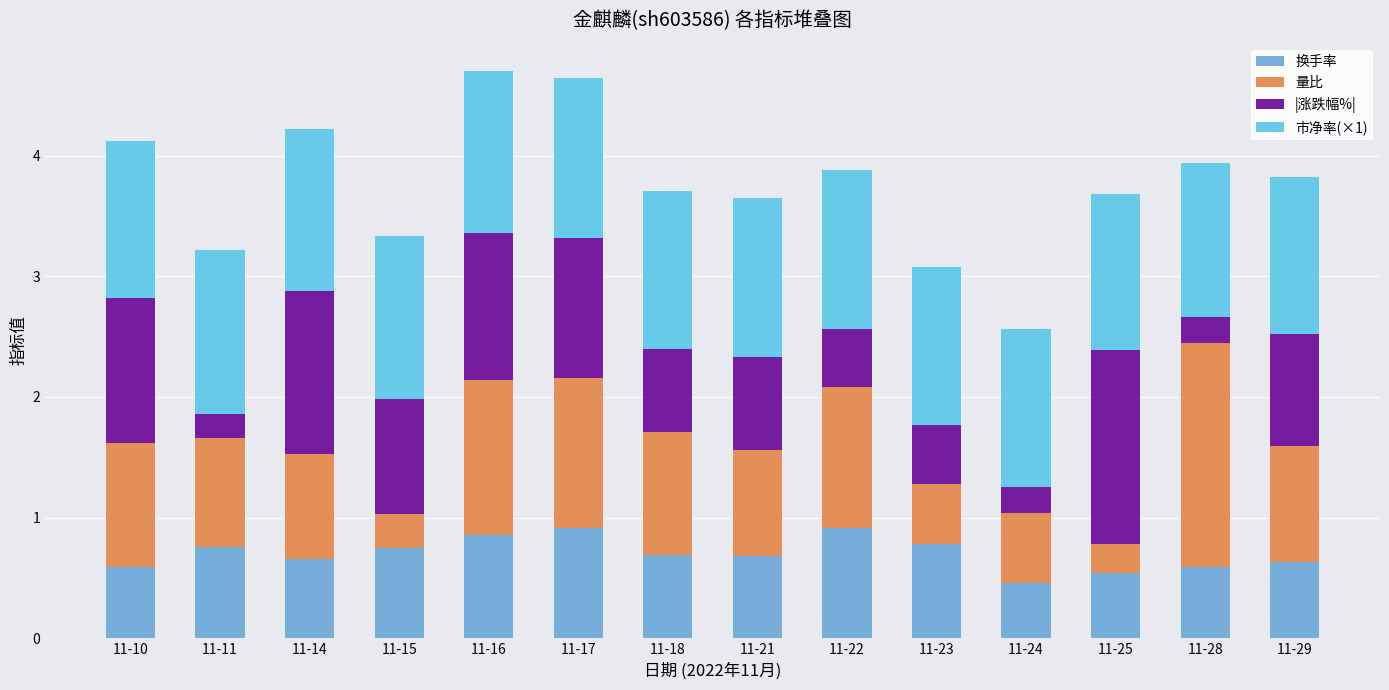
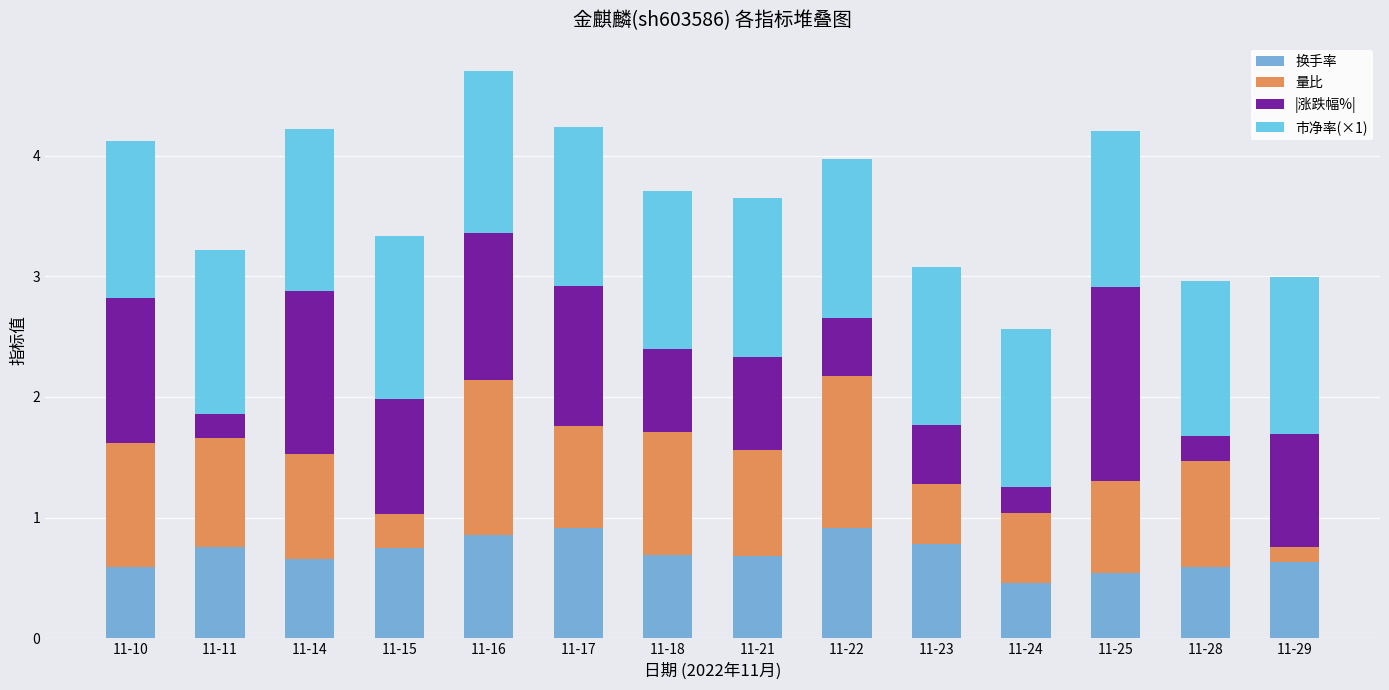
  {
    "量比": {
      "11-10": 1.03,
      "11-11": 0.90,
      "11-14": 0.87,
      "11-15": 0.28,
      "11-16": 1.28,
-     "11-17": 1.25,
+     "11-17": 0.85,
      "11-18": 1.02,
      "11-21": 0.88,
-     "11-22": 1.17,
+     "11-22": 1.26,
      "11-23": 0.50,
      "11-24": 0.58,
-     "11-25": 0.24,
-     "11-28": 1.86,
-     "11-29": 0.96
+     "11-25": 0.76,
+     "11-28": 0.88,
+     "11-29": 0.13
    },
    "|涨跌幅%|": {
      "11-10": 1.20,
      "11-11": 0.20,
      "11-14": 1.35,
      "11-15": 0.95,
      "11-16": 1.22,
      "11-17": 1.16,
      "11-18": 0.69,
      "11-21": 0.77,
      "11-22": 0.48,
      "11-23": 0.49,
      "11-24": 0.21,
      "11-25": 1.61,
      "11-28": 0.21,
      "11-29": 0.93
    }
  }
